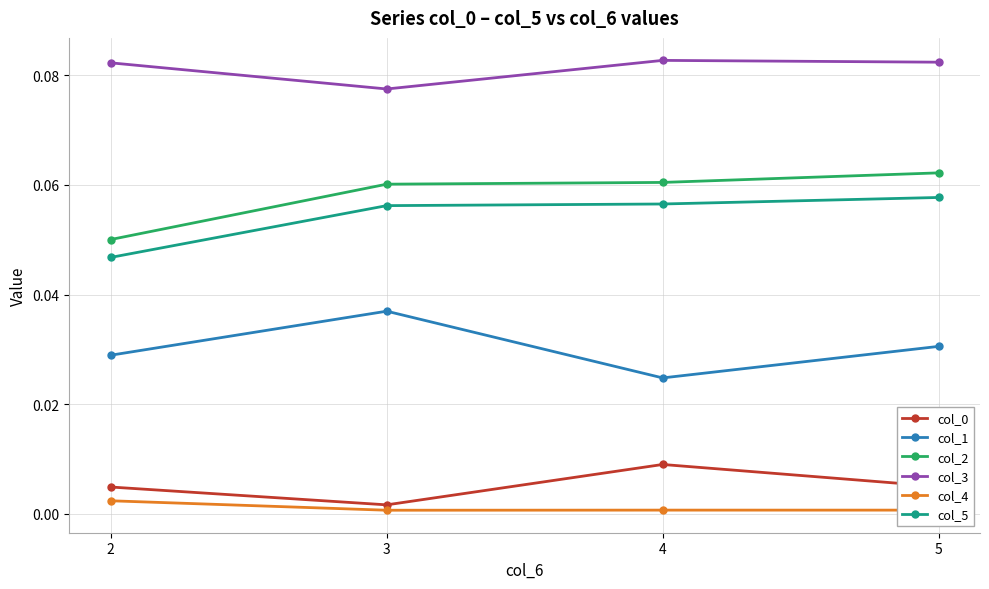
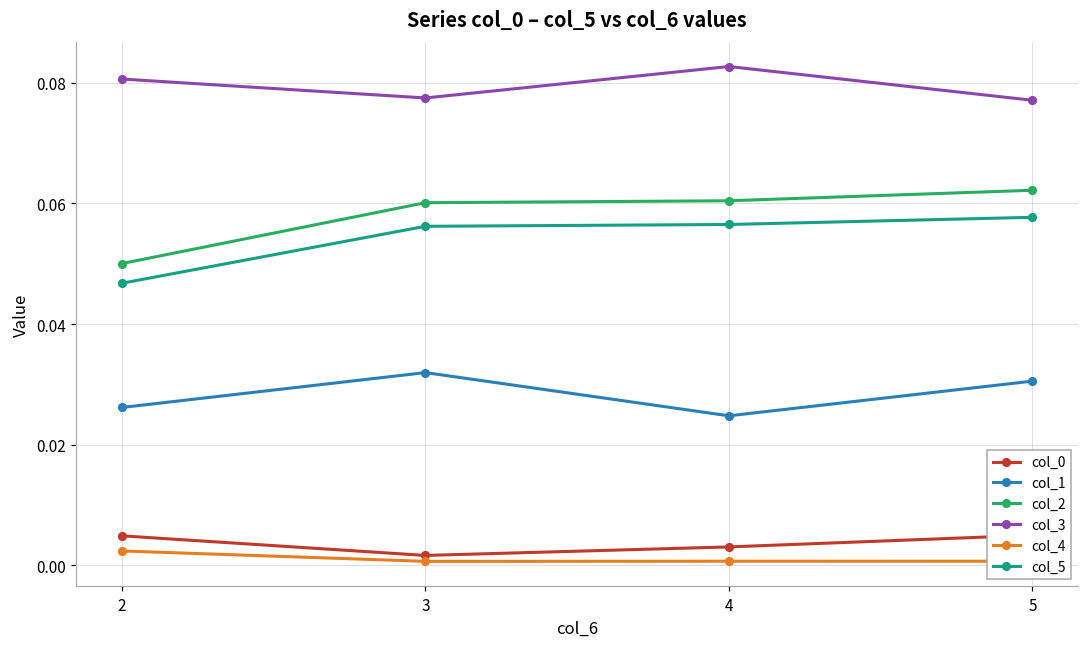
  {
    "col_0": {
      "2": 0.005,
      "3": 0.002,
-     "4": 0.009
+     "4": 0.003
    },
    "col_1": {
-     "2": 0.029,
-     "3": 0.037,
+     "2": 0.026,
+     "3": 0.032,
      "4": 0.025,
      "5": 0.031
    },
    "col_3": {
-     "2": 0.082,
+     "2": 0.081,
      "3": 0.077,
      "4": 0.083,
-     "5": 0.082
+     "5": 0.077
    },
    "col_4": {
      "2": 0.002,
      "3": 0.001,
      "4": 0.001
    }
  }
